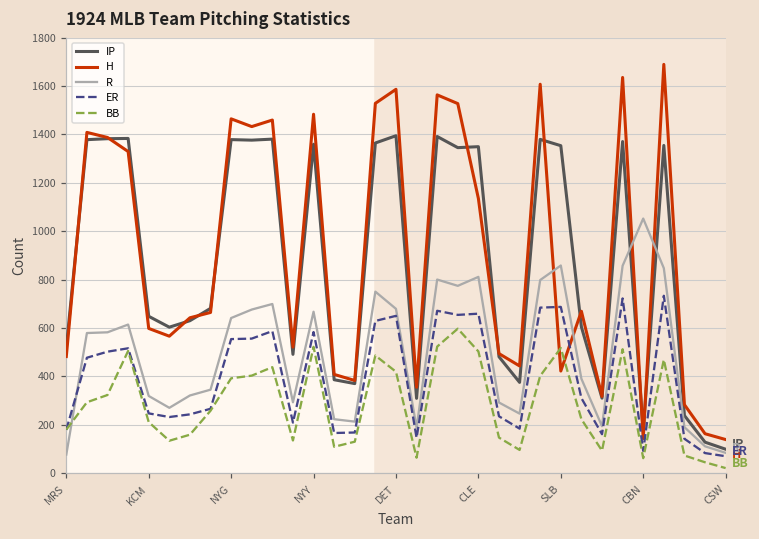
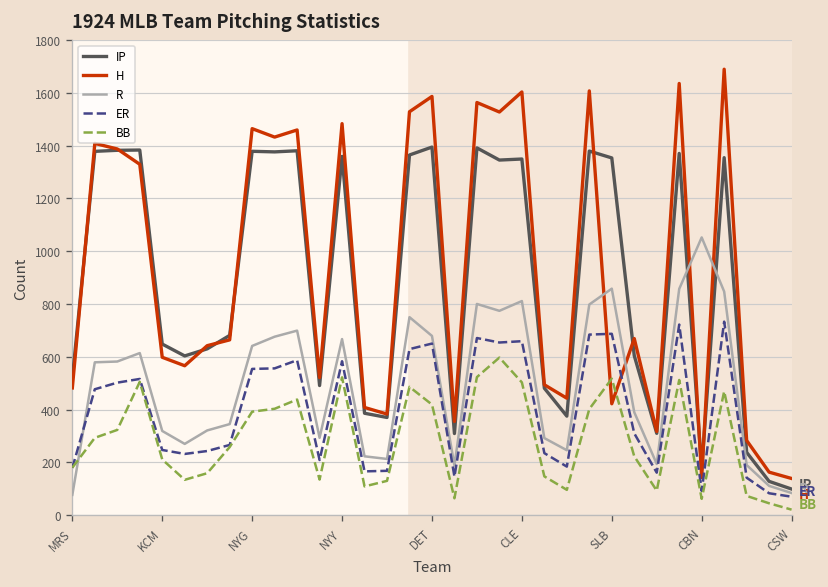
  {
    "H": {
      "MRS": 480,
      "KCM": 600,
      "NYG": 1460,
      "NYY": 1480,
      "DET": 1590,
-     "CLE": 1140,
+     "CLE": 1600,
      "SLB": 420,
      "CBN": 140,
      "CSW": 140
    },
    "R": {
      "MRS": 80,
      "KCM": 320,
      "NYG": 640,
      "NYY": 670,
      "DET": 680,
      "CLE": 810,
      "SLB": 860,
      "CBN": 1050,
      "CSW": 80
    },
    "BB": {
      "KCM": 210,
      "NYG": 390,
      "NYY": 520,
      "DET": 420,
      "CLE": 500,
      "SLB": 520,
      "CBN": 60,
      "CSW": 20
    }
  }
